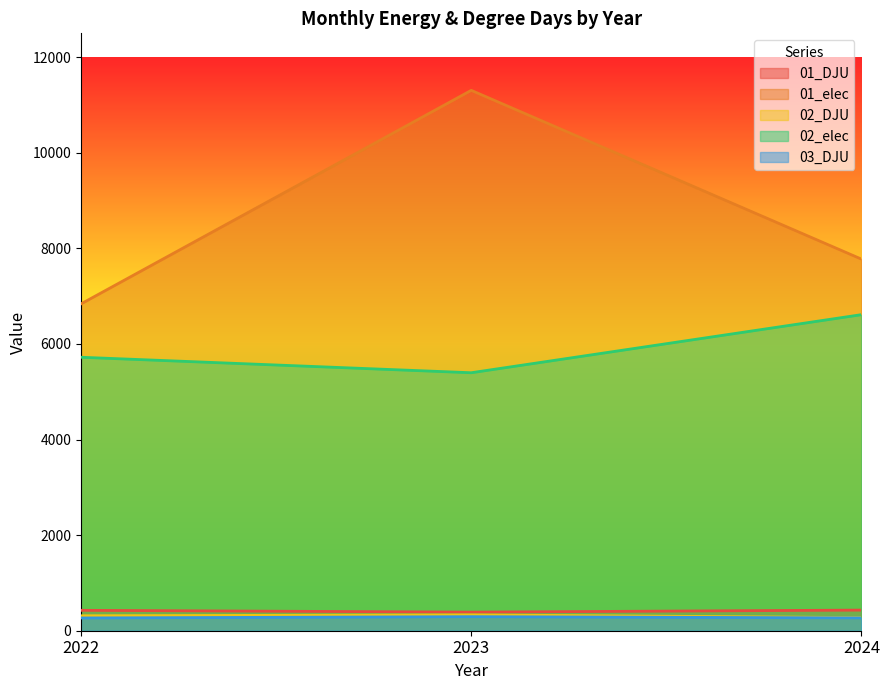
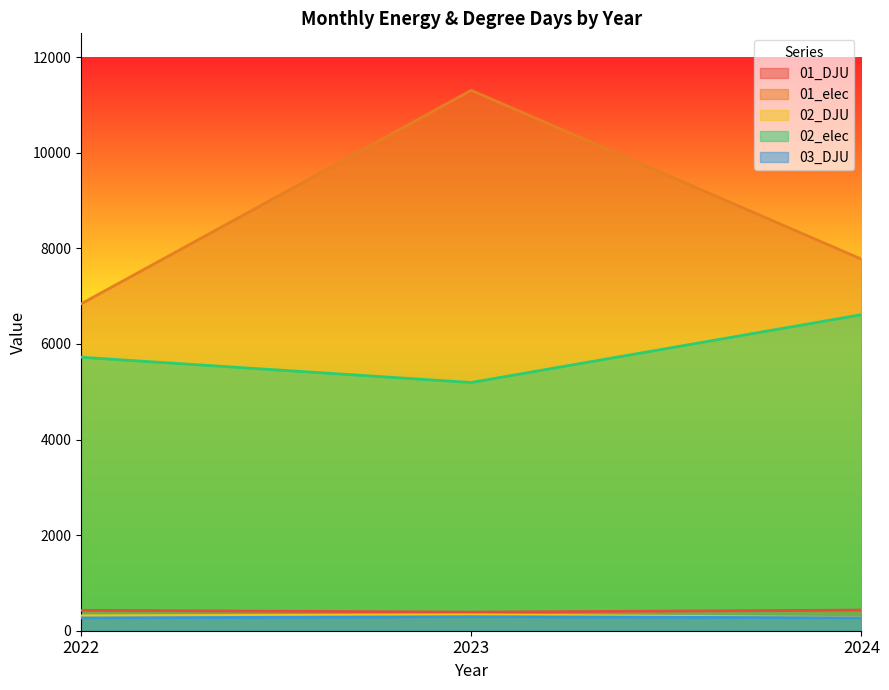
  {
    "02_elec": {
      "2022": 5700,
-     "2023": 5400,
+     "2023": 5200,
      "2024": 6600
    }
  }
